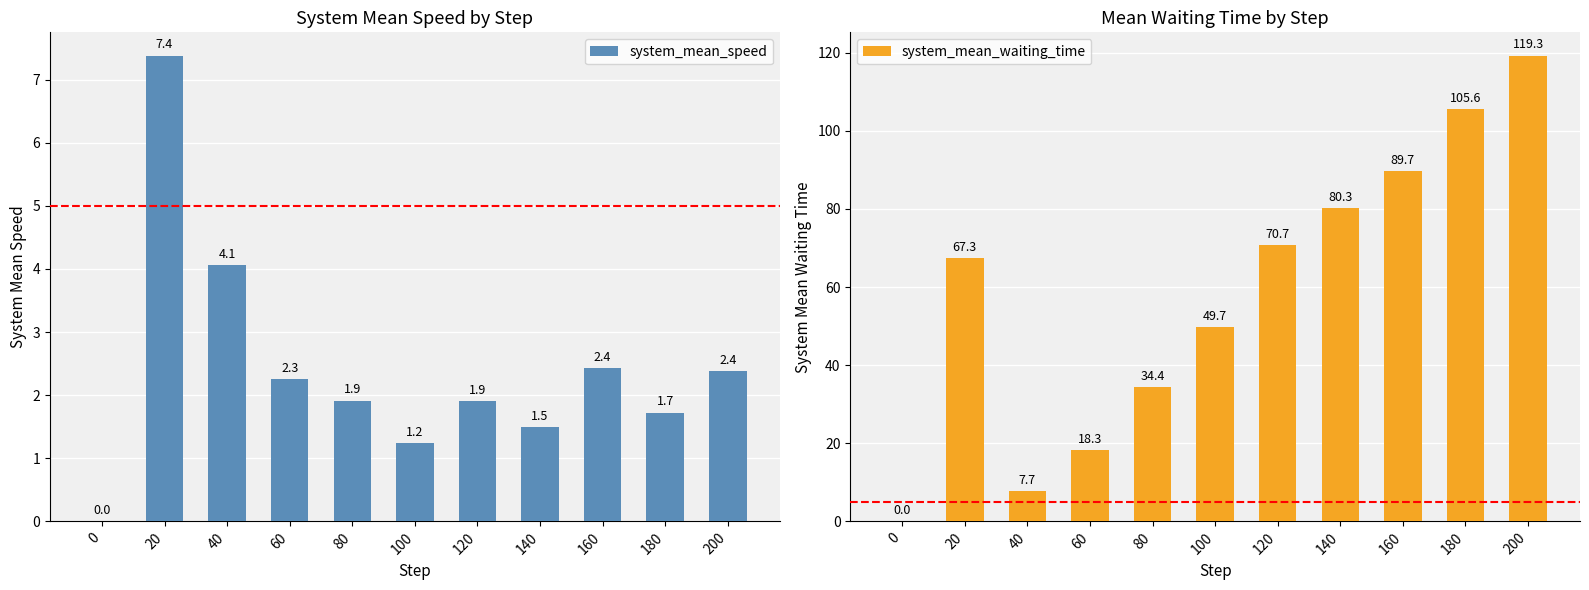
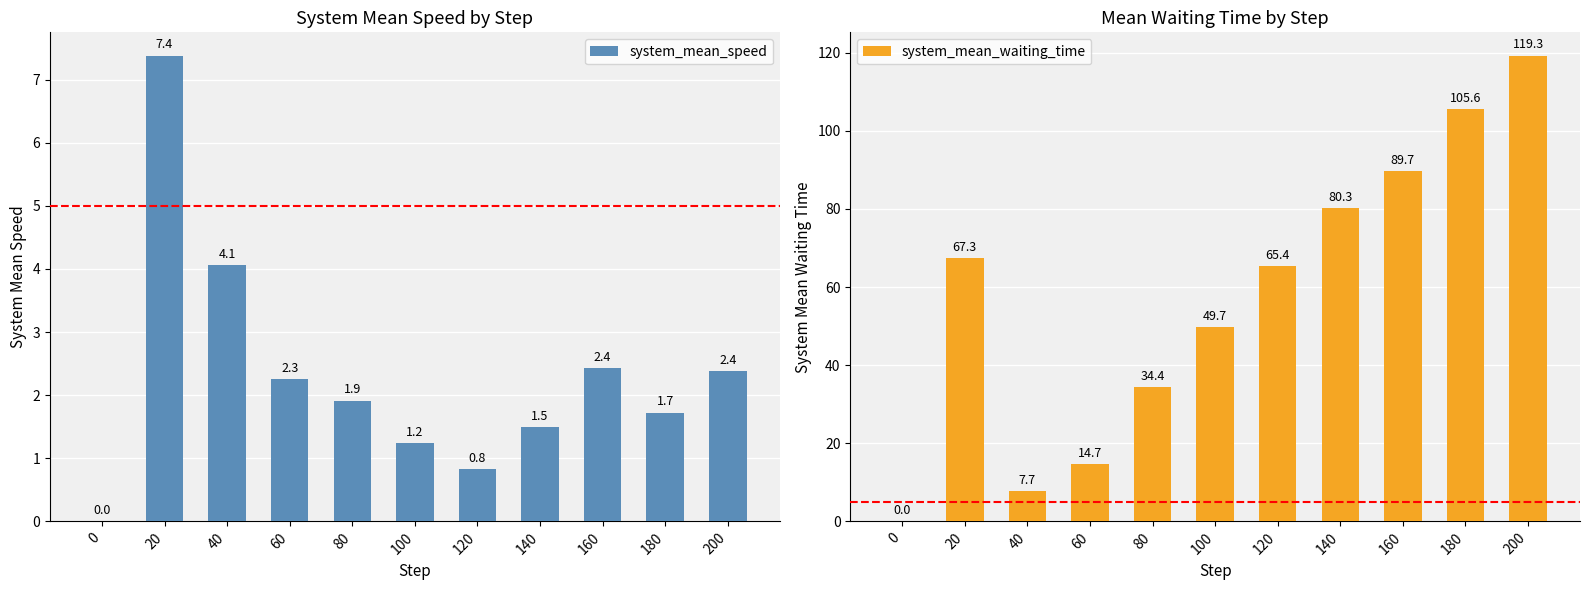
  {
    "System Mean Speed by Step": {
      "0": 0.0,
      "20": 7.4,
      "40": 4.1,
      "60": 2.3,
      "80": 1.9,
      "100": 1.2,
-     "120": 1.9,
+     "120": 0.8,
      "140": 1.5,
      "160": 2.4,
      "180": 1.7,
      "200": 2.4
    },
    "Mean Waiting Time by Step": {
      "0": 0.0,
      "20": 67.3,
      "40": 7.7,
-     "60": 18.3,
+     "60": 14.7,
      "80": 34.4,
      "100": 49.7,
-     "120": 70.7,
+     "120": 65.4,
      "140": 80.3,
      "160": 89.7,
      "180": 105.6,
      "200": 119.3
    }
  }
